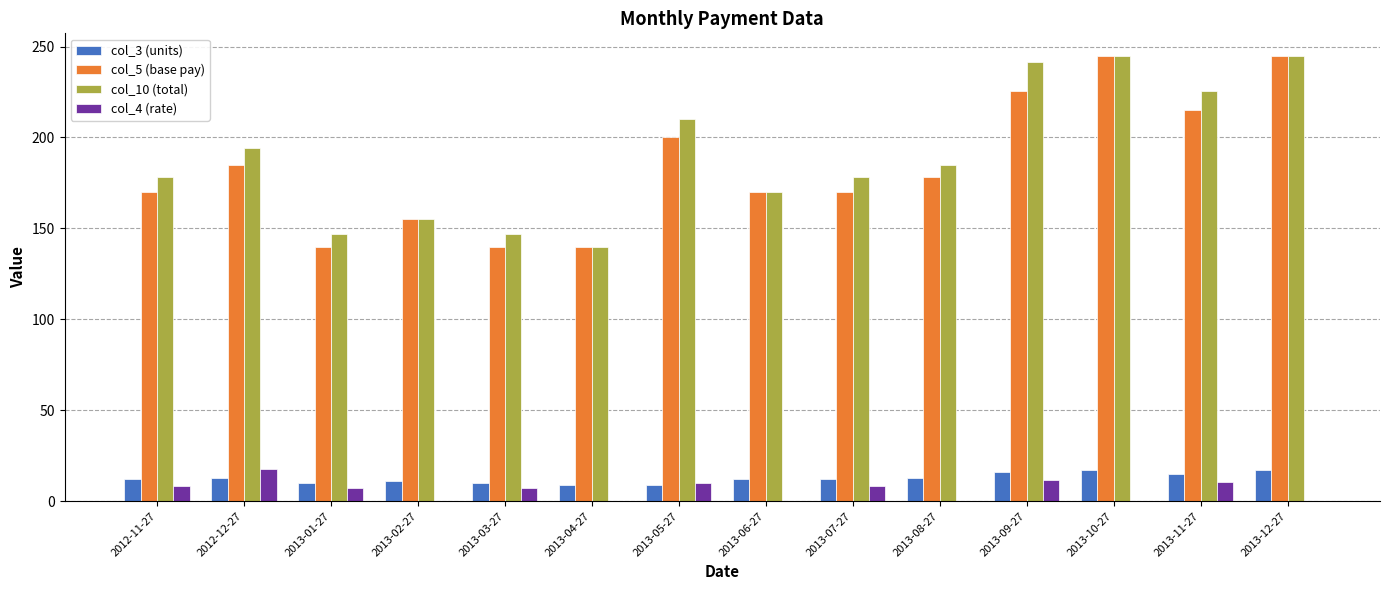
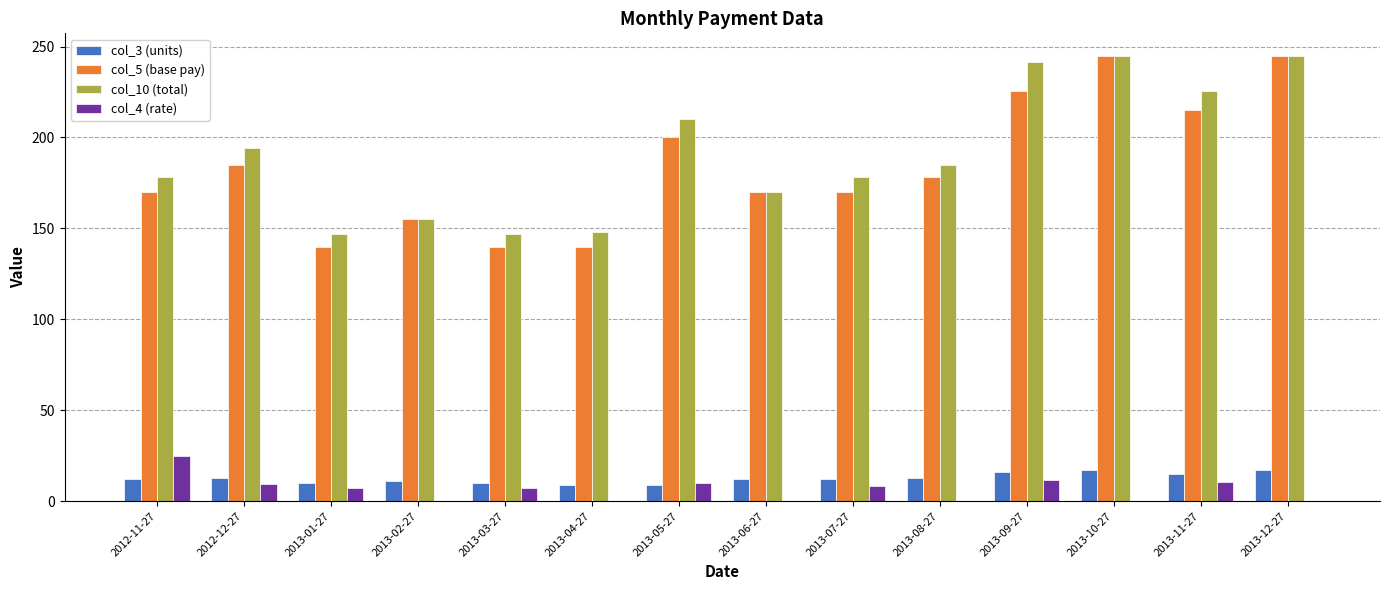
  {
    "col_3 (units)": {
      "2012-11-27": 12,
      "2012-12-27": 13,
      "2013-01-27": 10,
      "2013-02-27": 11,
      "2013-03-27": 10,
      "2013-04-27": 9,
      "2013-05-27": 9,
      "2013-06-27": 12,
      "2013-07-27": 12,
      "2013-08-27": 13,
      "2013-09-27": 16,
      "2013-10-27": 17,
      "2013-11-27": 15,
      "2013-12-27": 17
    },
    "col_5 (base pay)": {
      "2012-11-27": 170,
      "2012-12-27": 185,
      "2013-01-27": 140,
      "2013-02-27": 155,
      "2013-03-27": 140,
      "2013-04-27": 140,
      "2013-05-27": 200,
      "2013-06-27": 170,
      "2013-07-27": 170,
      "2013-08-27": 178,
      "2013-09-27": 226,
      "2013-10-27": 245,
      "2013-11-27": 215,
      "2013-12-27": 245
    },
    "col_10 (total)": {
      "2012-11-27": 179,
      "2012-12-27": 194,
      "2013-01-27": 147,
      "2013-02-27": 155,
      "2013-03-27": 147,
-     "2013-04-27": 140,
+     "2013-04-27": 148,
      "2013-05-27": 210,
      "2013-06-27": 170,
      "2013-07-27": 179,
      "2013-08-27": 185,
      "2013-09-27": 242,
      "2013-10-27": 245,
      "2013-11-27": 226,
      "2013-12-27": 245
    },
    "col_4 (rate)": {
-     "2012-11-27": 9,
-     "2012-12-27": 18,
+     "2012-11-27": 25,
+     "2012-12-27": 9,
      "2013-01-27": 7,
      "2013-02-27": 0,
      "2013-03-27": 7,
      "2013-04-27": 0,
      "2013-05-27": 10,
      "2013-06-27": 0,
      "2013-07-27": 9,
      "2013-08-27": 0,
      "2013-09-27": 12,
      "2013-10-27": 0,
      "2013-11-27": 11,
      "2013-12-27": 0
    }
  }
